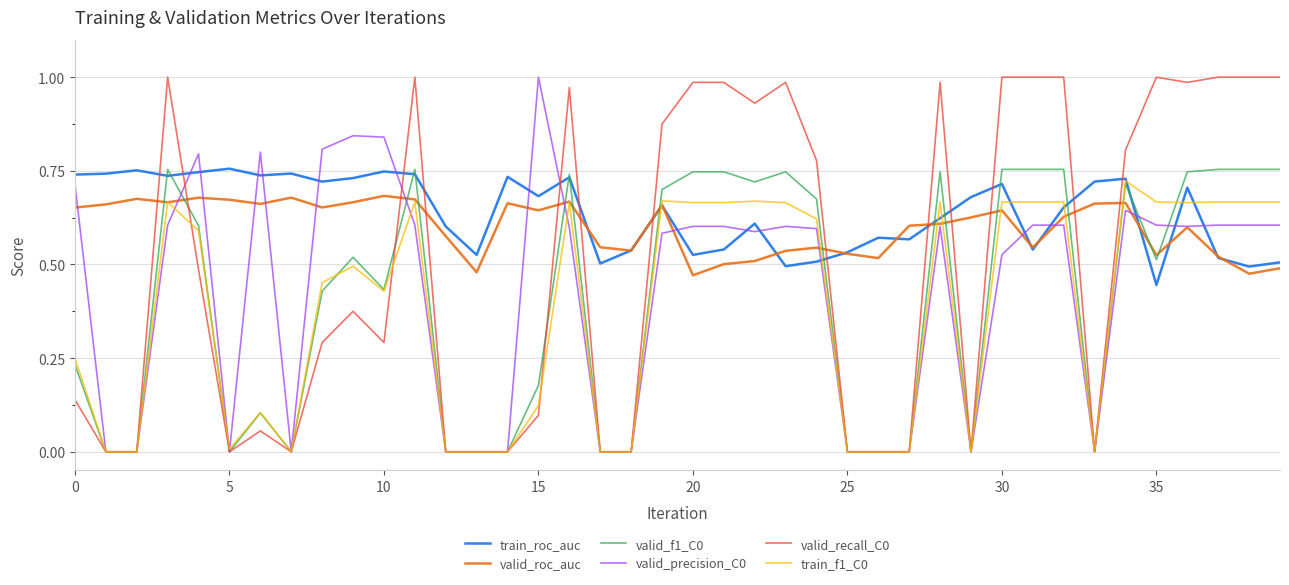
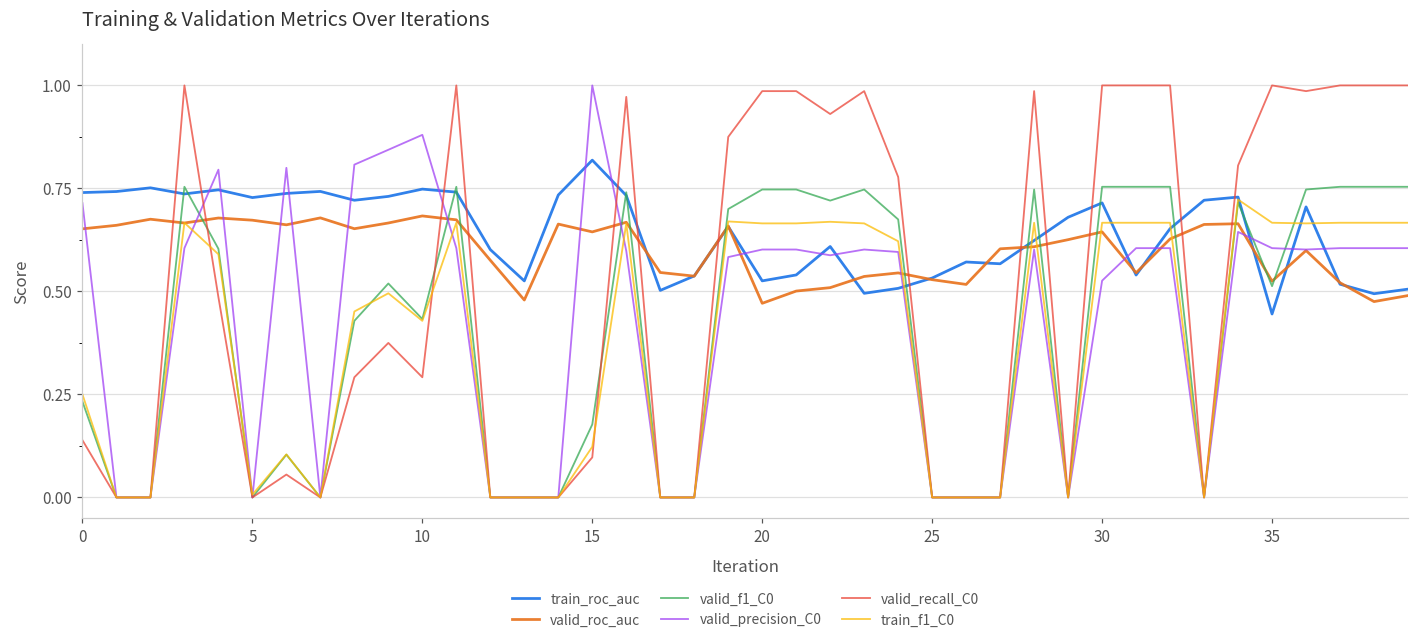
  {
    "train_roc_auc": {
      "0": 0.74,
-     "5": 0.76,
+     "5": 0.73,
      "10": 0.75,
-     "15": 0.68,
+     "15": 0.82,
      "20": 0.53,
      "30": 0.71,
      "35": 0.45
    },
    "valid_f1_C0": {
      "0": 0.23,
      "15": 0.18,
      "20": 0.75,
      "30": 0.75,
      "35": 0.51
    },
    "valid_precision_C0": {
      "0": 0.71,
-     "10": 0.84,
+     "10": 0.88,
      "15": 1.00,
      "20": 0.60,
      "30": 0.53,
      "35": 0.61
    },
    "train_f1_C0": {
      "0": 0.25,
      "5": 0.01,
      "15": 0.12,
      "20": 0.67,
      "30": 0.67,
      "35": 0.67
    }
  }
